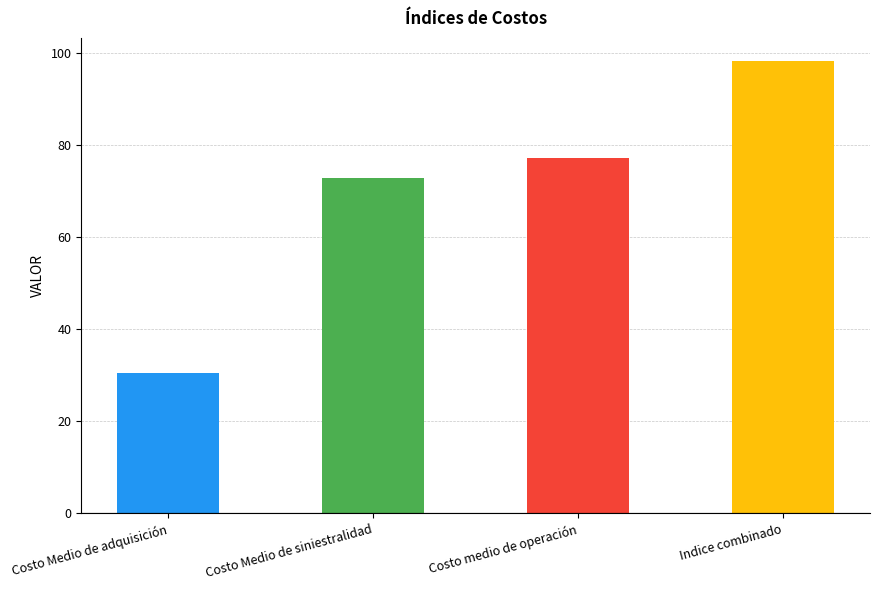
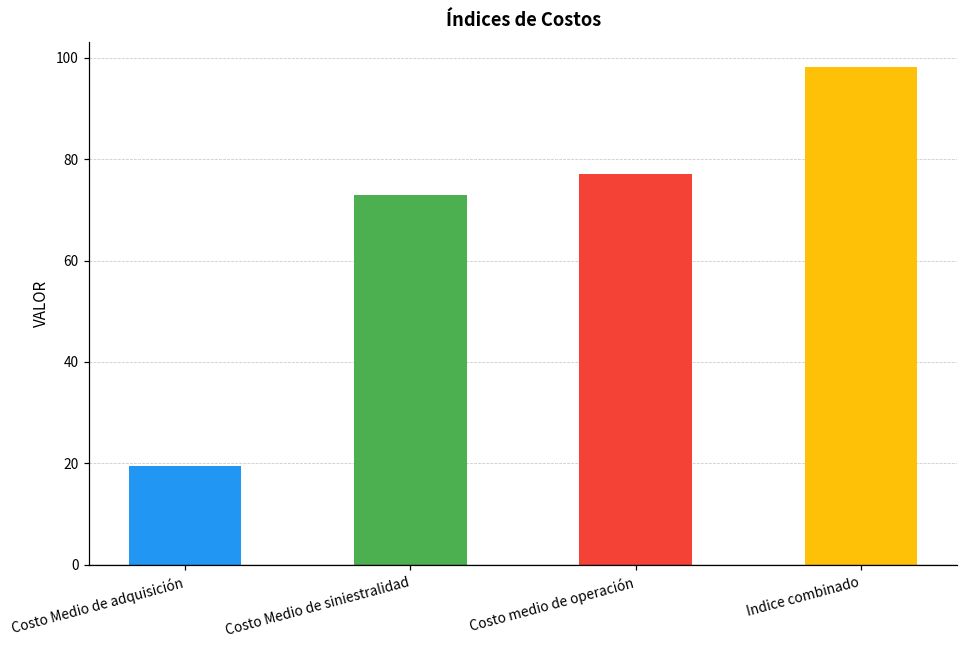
  {
-   "Costo Medio de adquisición": 31,
+   "Costo Medio de adquisición": 19,
    "Costo Medio de siniestralidad": 73,
    "Costo medio de operación": 77,
    "Indice combinado": 98
  }
